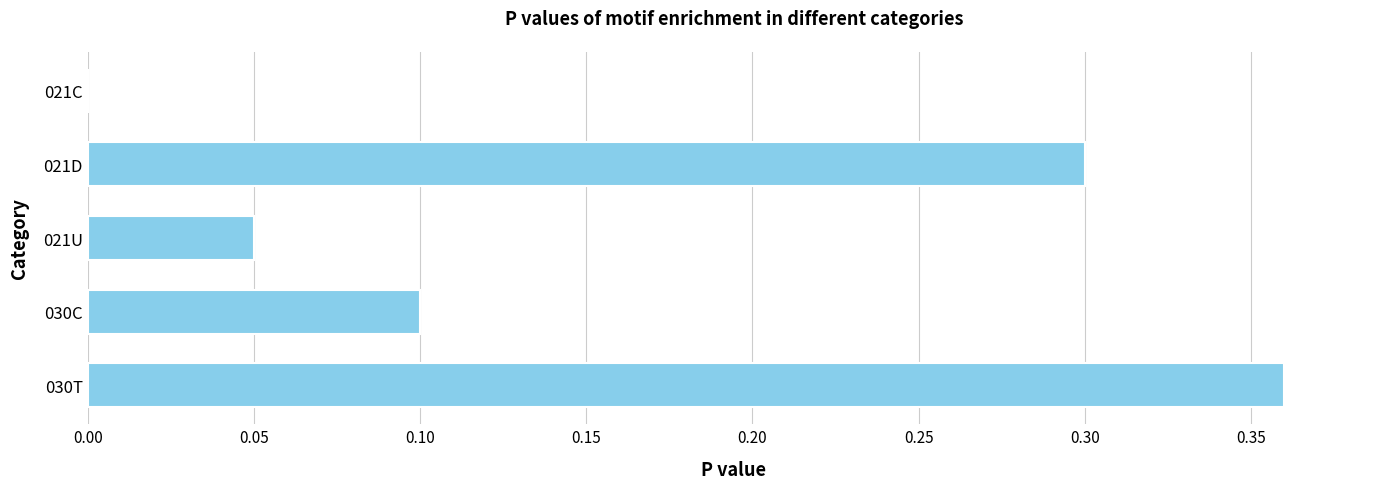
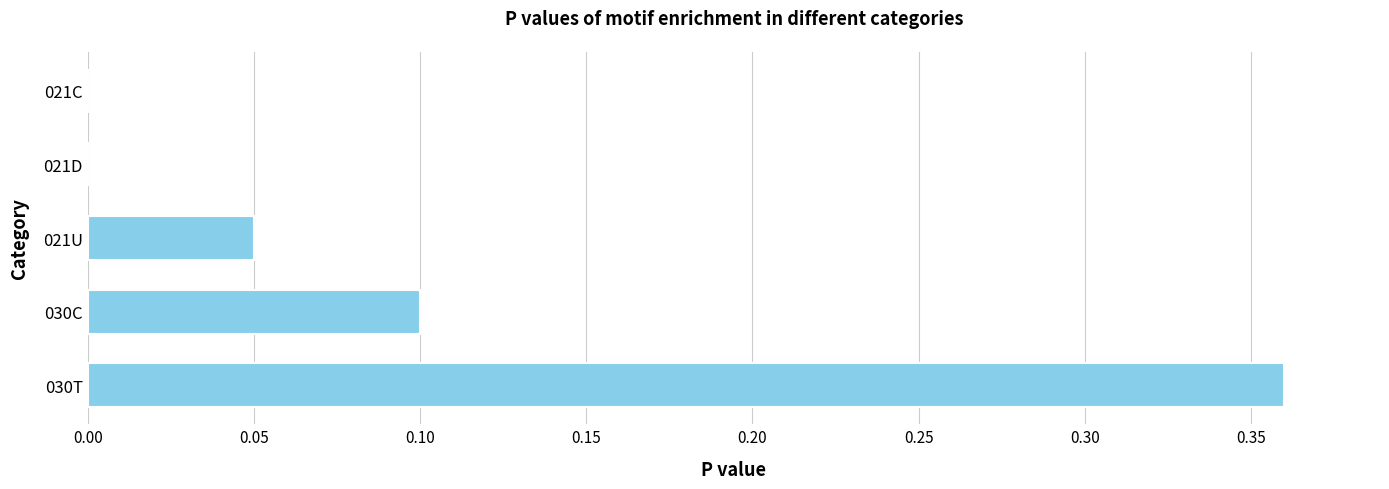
  {
    "021C": 0.0,
-   "021D": 0.3,
+   "021D": 0.0,
    "021U": 0.050,
    "030C": 0.1,
    "030T": 0.360
  }
